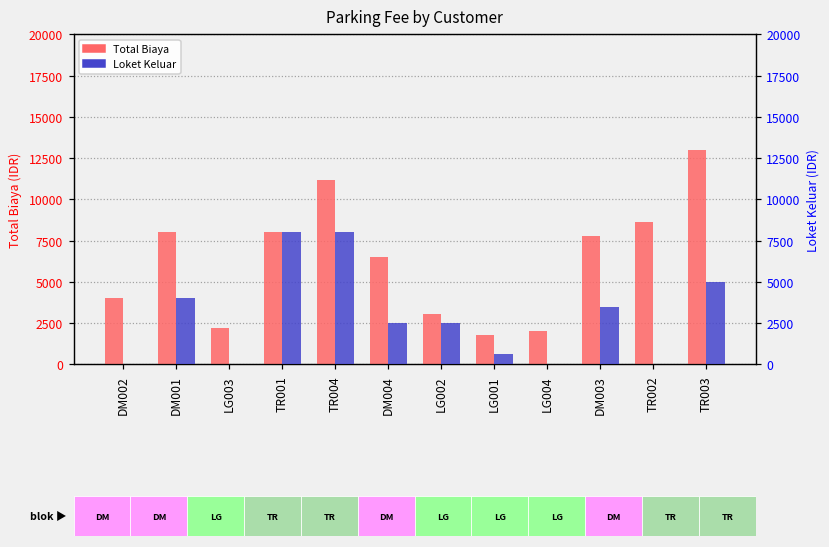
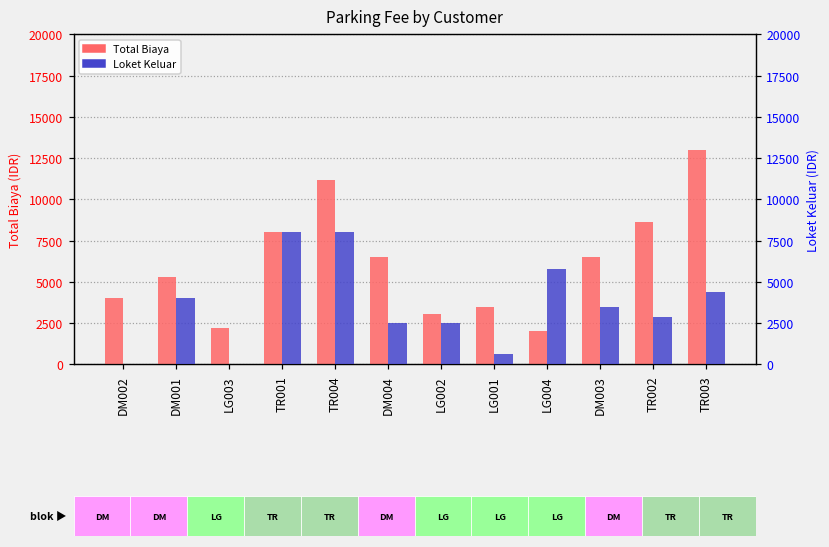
  {
    "Total Biaya": {
      "DM002": 4000,
-     "DM001": 8000,
+     "DM001": 5300,
      "LG003": 2200,
      "TR001": 8000,
      "TR004": 11200,
      "DM004": 6500,
      "LG002": 3100,
-     "LG001": 1800,
+     "LG001": 3500,
      "LG004": 2000,
-     "DM003": 7800,
+     "DM003": 6500,
      "TR002": 8700,
      "TR003": 13000
    },
    "Loket Keluar": {
      "DM002": 0,
      "DM001": 4000,
      "LG003": 0,
      "TR001": 8000,
      "TR004": 8000,
      "DM004": 2500,
      "LG002": 2500,
      "LG001": 600,
-     "LG004": 0,
+     "LG004": 5800,
      "DM003": 3500,
-     "TR002": 0,
-     "TR003": 5000
+     "TR002": 2900,
+     "TR003": 4400
    }
  }
